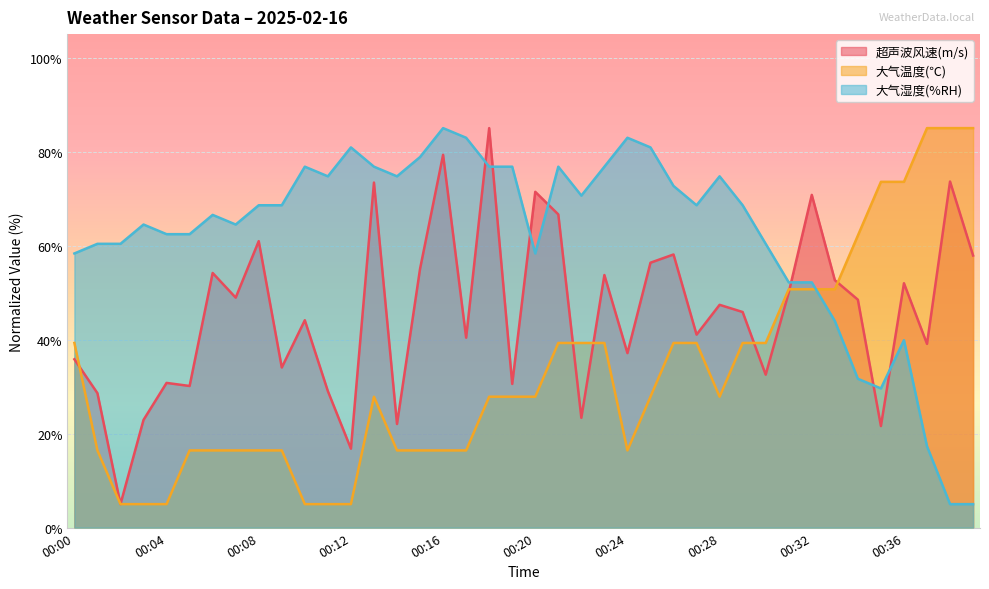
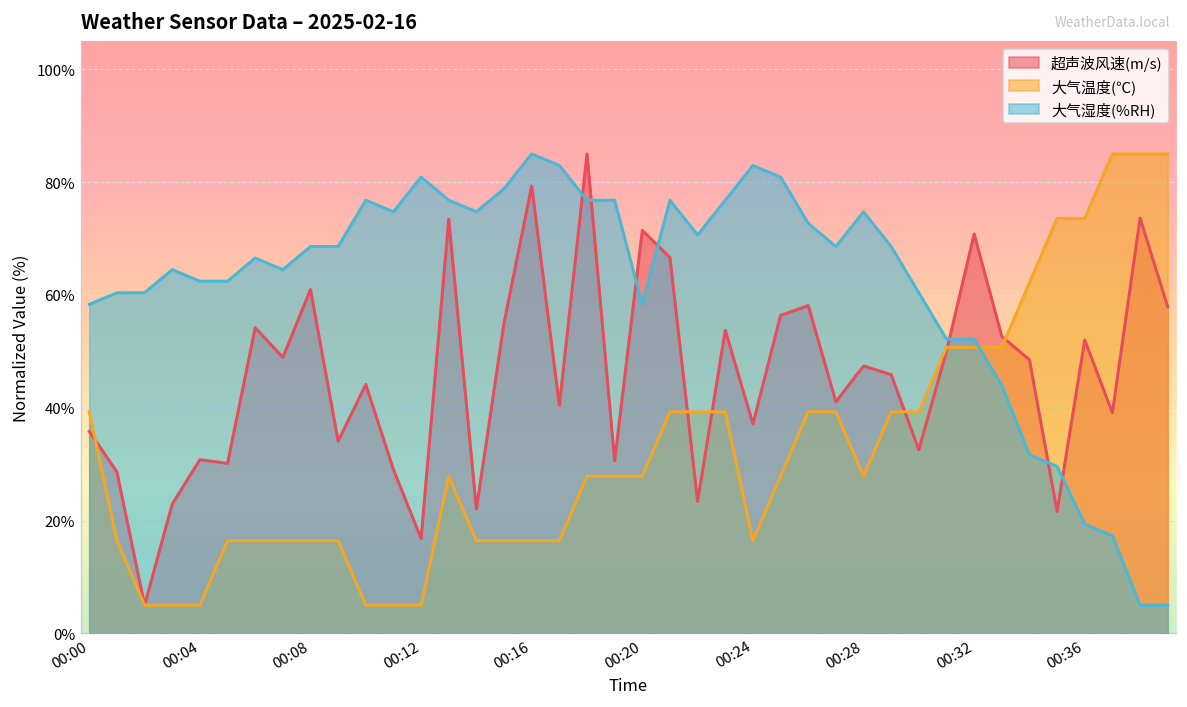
  {
    "超声波风速(m/s)": {
      "00:00": "36%",
      "00:04": "31%",
      "00:08": "61%",
      "00:12": "17%",
      "00:16": "79%",
      "00:20": "71%",
      "00:24": "37%",
      "00:28": "47%",
      "00:32": "71%",
      "00:36": "52%"
    },
    "大气温度(℃)": {
      "00:00": "39%",
      "00:04": "5%",
      "00:08": "16%",
      "00:12": "5%",
      "00:16": "16%",
      "00:20": "28%",
      "00:24": "16%",
      "00:28": "28%",
      "00:32": "51%",
      "00:36": "74%"
    },
    "大气湿度(%RH)": {
      "00:00": "58%",
      "00:04": "62%",
      "00:08": "69%",
      "00:12": "81%",
      "00:16": "85%",
      "00:20": "58%",
      "00:24": "83%",
      "00:28": "75%",
      "00:32": "52%",
-     "00:36": "40%"
+     "00:36": "19%"
    }
  }
